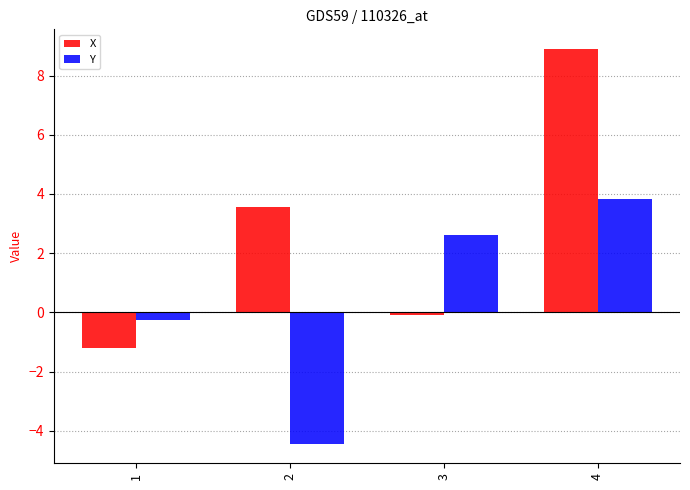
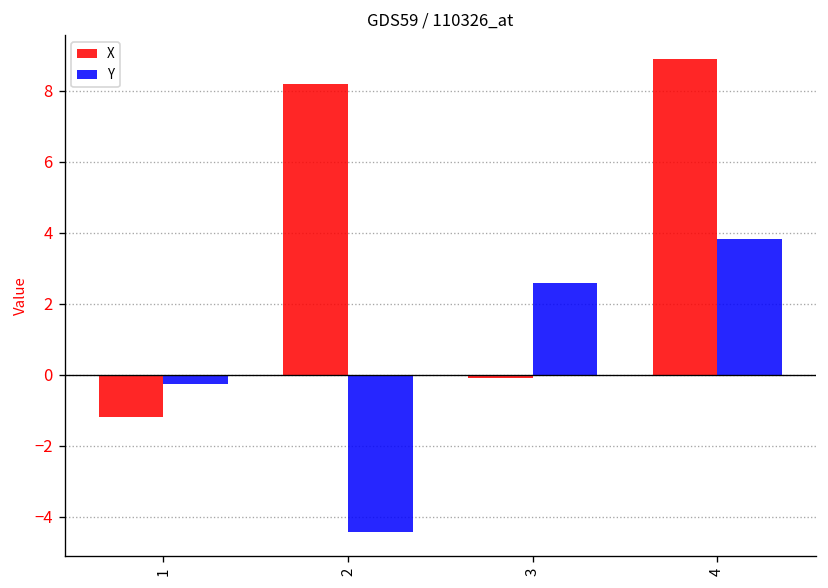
  {
    "X": {
      "1": -1.2,
-     "2": 3.6,
+     "2": 8.2,
      "4": 8.9
    },
    "Y": {
      "1": -0.2,
      "2": -4.4,
      "3": 2.6,
      "4": 3.8
    }
  }
